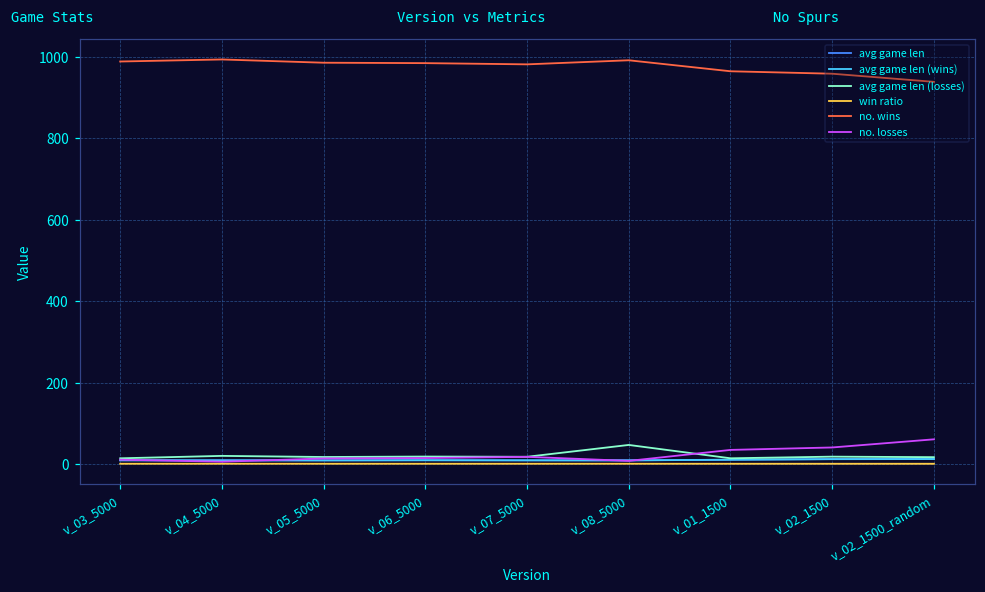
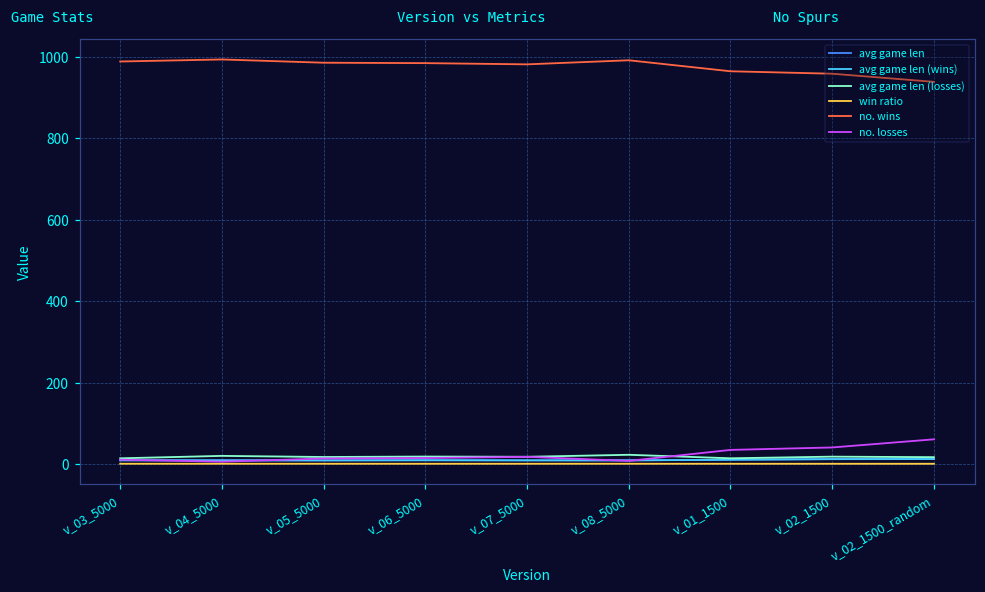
  {
    "avg game len (wins)": {
      "v_07_5000": 10
    },
    "avg game len (losses)": {
      "v_04_5000": 20,
-     "v_08_5000": 50
+     "v_08_5000": 20
    },
    "win ratio": {
      "v_03_5000": 0,
      "v_05_5000": 0,
      "v_06_5000": 0,
      "v_07_5000": 0,
      "v_08_5000": 0,
      "v_01_1500": 0,
      "v_02_1500": 0,
      "v_02_1500_random": 0
    },
    "no. wins": {
      "v_03_5000": 990,
      "v_04_5000": 990,
      "v_05_5000": 990,
      "v_06_5000": 990,
      "v_07_5000": 980,
      "v_08_5000": 990,
      "v_01_1500": 970
    },
    "no. losses": {
      "v_01_1500": 40,
      "v_02_1500": 40,
      "v_02_1500_random": 60
    }
  }
